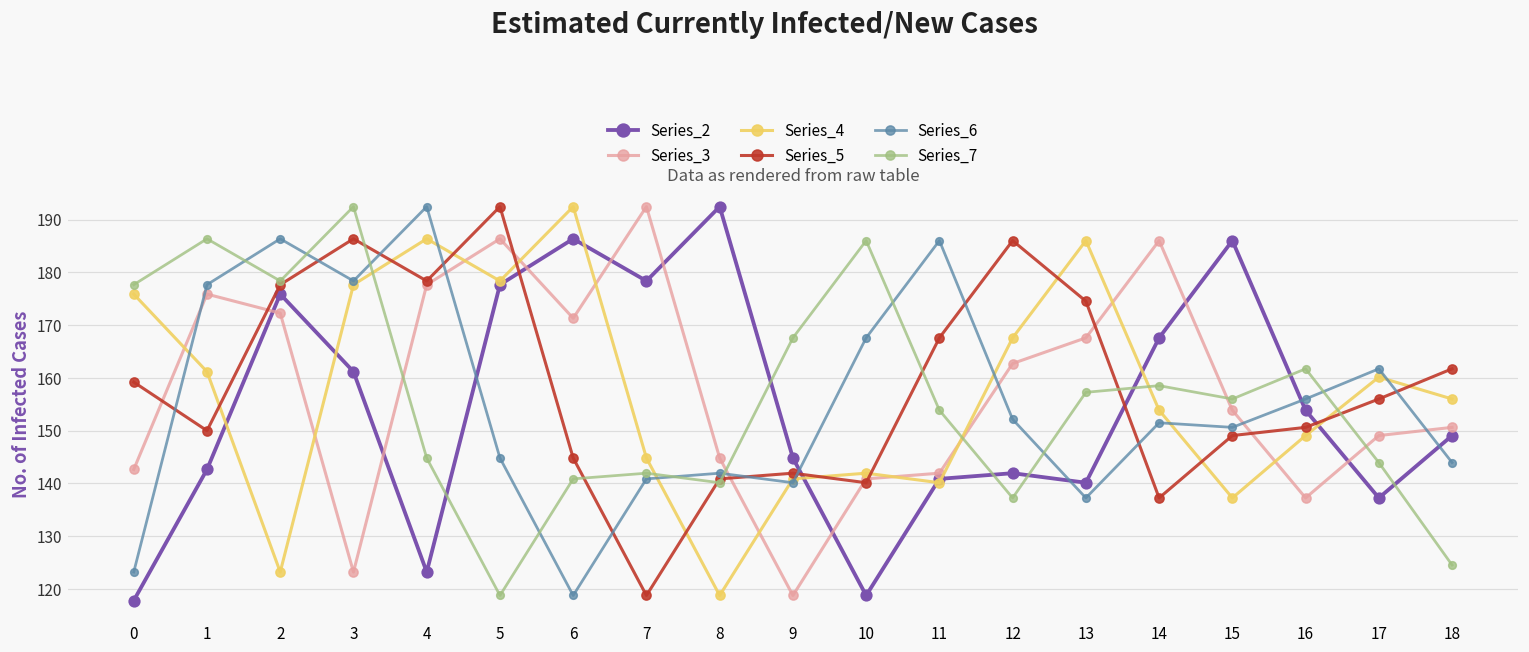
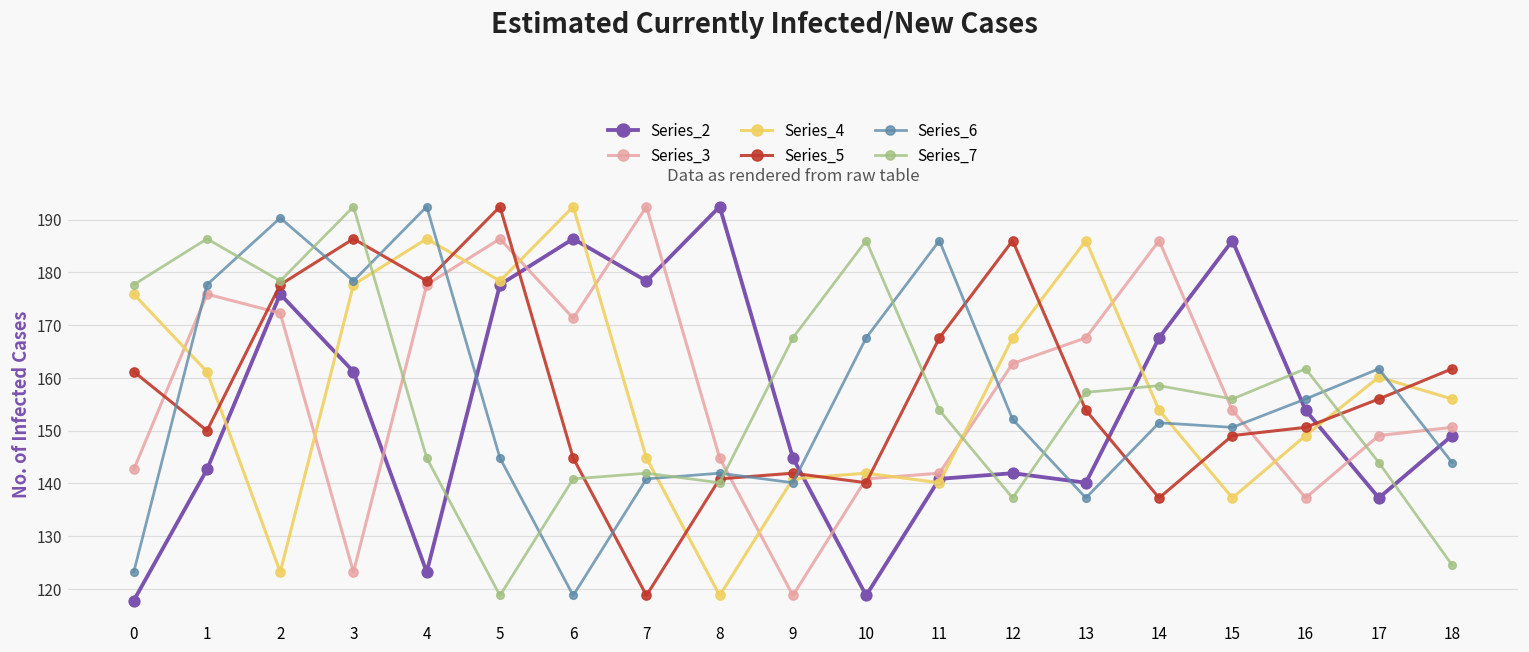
  {
    "Series_2": {
      "0": 118,
      "1": 143,
      "2": 176,
      "3": 161,
      "4": 123,
      "5": 178,
      "6": 186,
      "7": 178,
      "8": 192,
      "9": 145,
      "10": 119,
      "11": 141,
      "12": 142,
      "13": 140,
      "14": 168,
      "15": 186,
      "16": 154,
      "17": 137,
      "18": 149
    },
    "Series_3": {
      "0": 143,
      "1": 176,
      "2": 172,
      "3": 123,
      "4": 178,
      "5": 186,
      "6": 171,
      "7": 192,
      "8": 145,
      "9": 119,
      "10": 141,
      "11": 142,
      "12": 163,
      "13": 168,
      "14": 186,
      "15": 154,
      "16": 137,
      "17": 149,
      "18": 151
    },
    "Series_4": {
      "0": 176,
      "1": 161,
      "2": 123,
      "3": 178,
      "4": 186,
      "5": 178,
      "6": 192,
      "7": 145,
      "8": 119,
      "9": 141,
      "10": 142,
      "11": 140,
      "12": 168,
      "13": 186,
      "14": 154,
      "15": 137,
      "16": 149,
      "17": 160,
      "18": 156
    },
    "Series_5": {
-     "0": 159,
+     "0": 161,
      "1": 150,
      "2": 178,
      "3": 186,
      "4": 178,
      "5": 192,
      "6": 145,
      "7": 119,
      "8": 141,
      "9": 142,
      "10": 140,
      "11": 168,
      "12": 186,
-     "13": 175,
+     "13": 154,
      "14": 137,
      "15": 149,
      "16": 151,
      "17": 156,
      "18": 162
    },
    "Series_6": {
      "0": 123,
      "1": 178,
-     "2": 186,
+     "2": 190,
      "3": 178,
      "4": 192,
      "5": 145,
      "6": 119,
      "7": 141,
      "8": 142,
      "9": 140,
      "10": 168,
      "11": 186,
      "12": 152,
      "13": 137,
      "14": 151,
      "15": 151,
      "16": 156,
      "17": 162,
      "18": 144
    },
    "Series_7": {
      "0": 178,
      "1": 186,
      "2": 178,
      "3": 192,
      "4": 145,
      "5": 119,
      "6": 141,
      "7": 142,
      "8": 140,
      "9": 168,
      "10": 186,
      "11": 154,
      "12": 137,
      "13": 157,
      "14": 159,
      "15": 156,
      "16": 162,
      "17": 144,
      "18": 125
    }
  }
